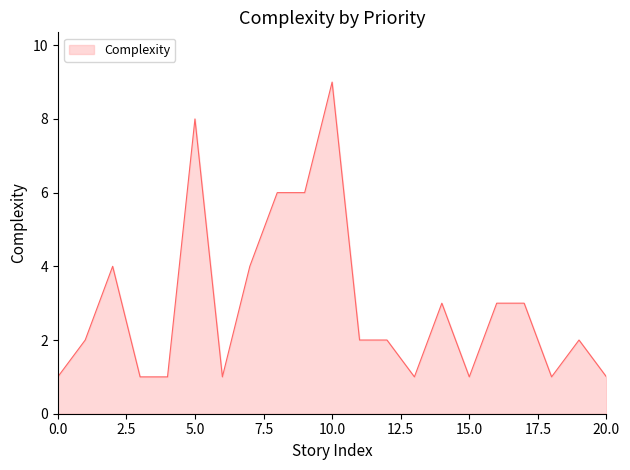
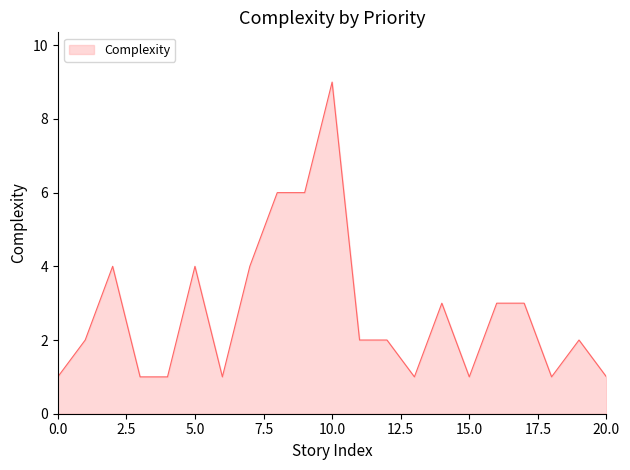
  {
    "0.0": 1,
-   "5.0": 8,
+   "5.0": 4,
    "10.0": 9,
    "15.0": 1,
    "20.0": 1
  }
